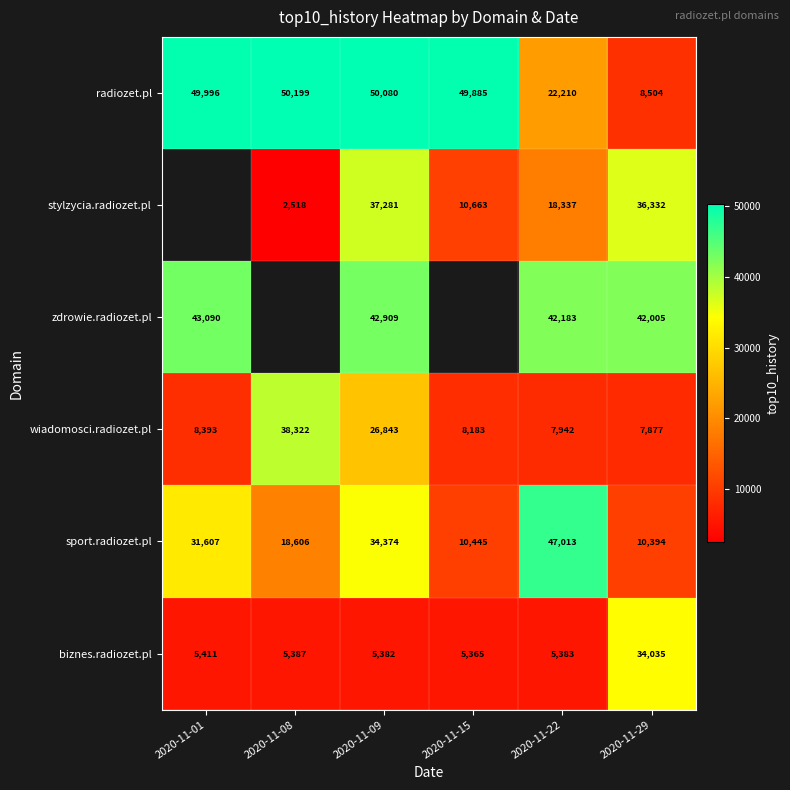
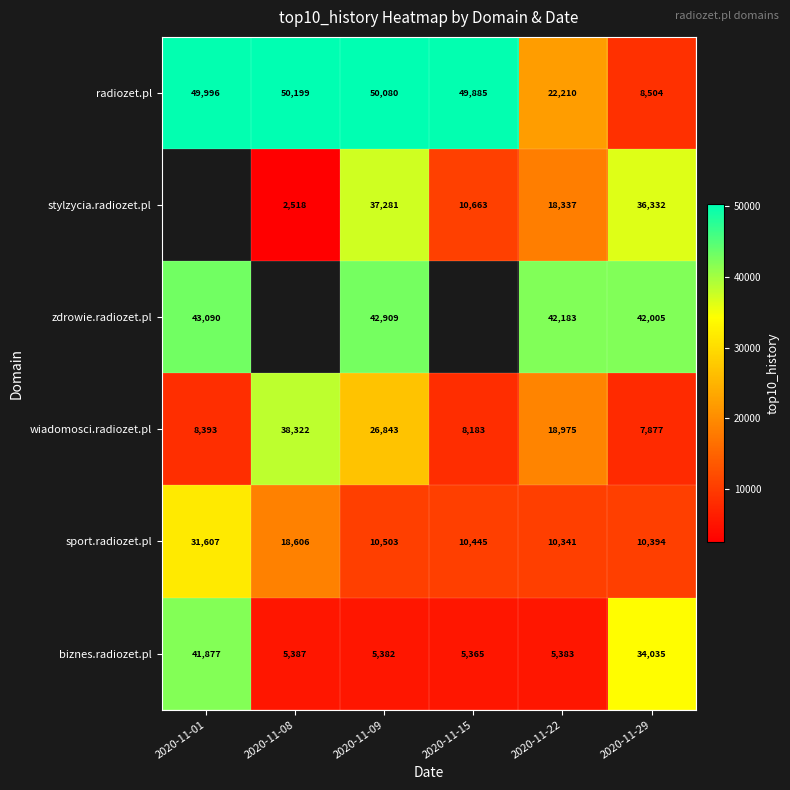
  {
    "radiozet.pl": {
      "2020-11-01": "49,996",
      "2020-11-08": "50,199",
      "2020-11-09": "50,080",
      "2020-11-15": "49,885",
      "2020-11-22": "22,210",
      "2020-11-29": "8,504"
    },
    "stylzycia.radiozet.pl": {
      "2020-11-08": "2,518",
      "2020-11-09": "37,281",
      "2020-11-15": "10,663",
      "2020-11-22": "18,337",
      "2020-11-29": "36,332"
    },
    "zdrowie.radiozet.pl": {
      "2020-11-01": "43,090",
      "2020-11-09": "42,909",
      "2020-11-22": "42,183",
      "2020-11-29": "42,005"
    },
    "wiadomosci.radiozet.pl": {
      "2020-11-01": "8,393",
      "2020-11-08": "38,322",
      "2020-11-09": "26,843",
      "2020-11-15": "8,183",
-     "2020-11-22": "7,942",
+     "2020-11-22": "18,975",
      "2020-11-29": "7,877"
    },
    "sport.radiozet.pl": {
      "2020-11-01": "31,607",
      "2020-11-08": "18,606",
-     "2020-11-09": "34,374",
+     "2020-11-09": "10,503",
      "2020-11-15": "10,445",
-     "2020-11-22": "47,013",
+     "2020-11-22": "10,341",
      "2020-11-29": "10,394"
    },
    "biznes.radiozet.pl": {
-     "2020-11-01": "5,411",
+     "2020-11-01": "41,877",
      "2020-11-08": "5,387",
      "2020-11-09": "5,382",
      "2020-11-15": "5,365",
      "2020-11-22": "5,383",
      "2020-11-29": "34,035"
    }
  }
